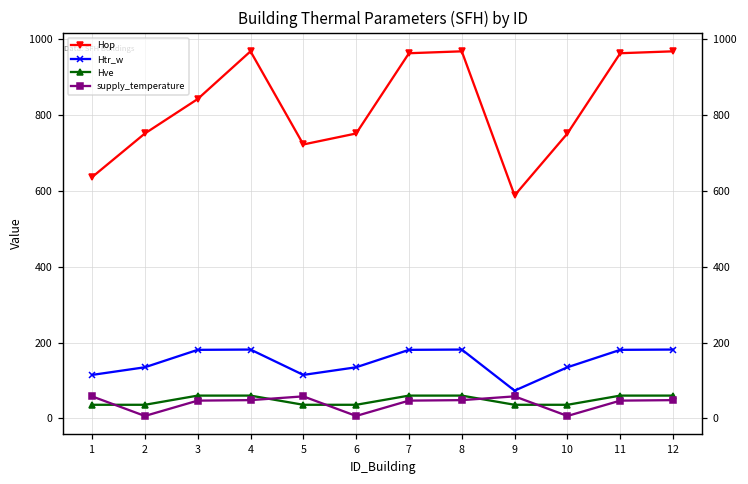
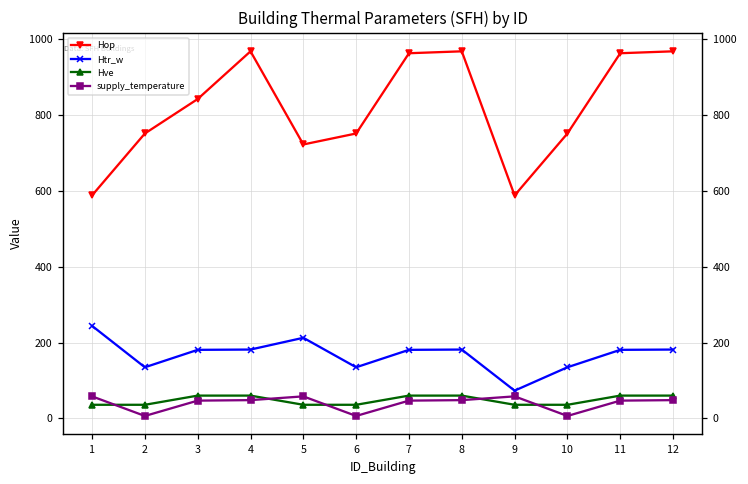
  {
    "Hop": {
-     "1": 640,
+     "1": 590,
      "2": 750,
      "3": 840,
      "4": 970,
      "5": 720,
      "6": 750,
      "7": 960,
      "8": 970,
      "9": 590,
      "10": 750,
      "11": 960,
      "12": 970
    },
    "Htr_w": {
-     "1": 110,
+     "1": 240,
      "2": 130,
      "3": 180,
      "4": 180,
-     "5": 110,
+     "5": 210,
      "6": 130,
      "7": 180,
      "8": 180,
      "9": 70,
      "10": 130,
      "11": 180,
      "12": 180
    },
    "Hve": {
      "1": 40,
      "2": 40,
      "3": 60,
      "4": 60,
      "5": 40,
      "6": 40,
      "7": 60,
      "8": 60,
      "9": 40,
      "10": 40,
      "11": 60,
      "12": 60
    },
    "supply_temperature": {
      "1": 60,
      "2": 10,
      "3": 50,
      "4": 50,
      "5": 60,
      "6": 10,
      "7": 50,
      "8": 50,
      "9": 60,
      "10": 10,
      "11": 50,
      "12": 50
    }
  }
